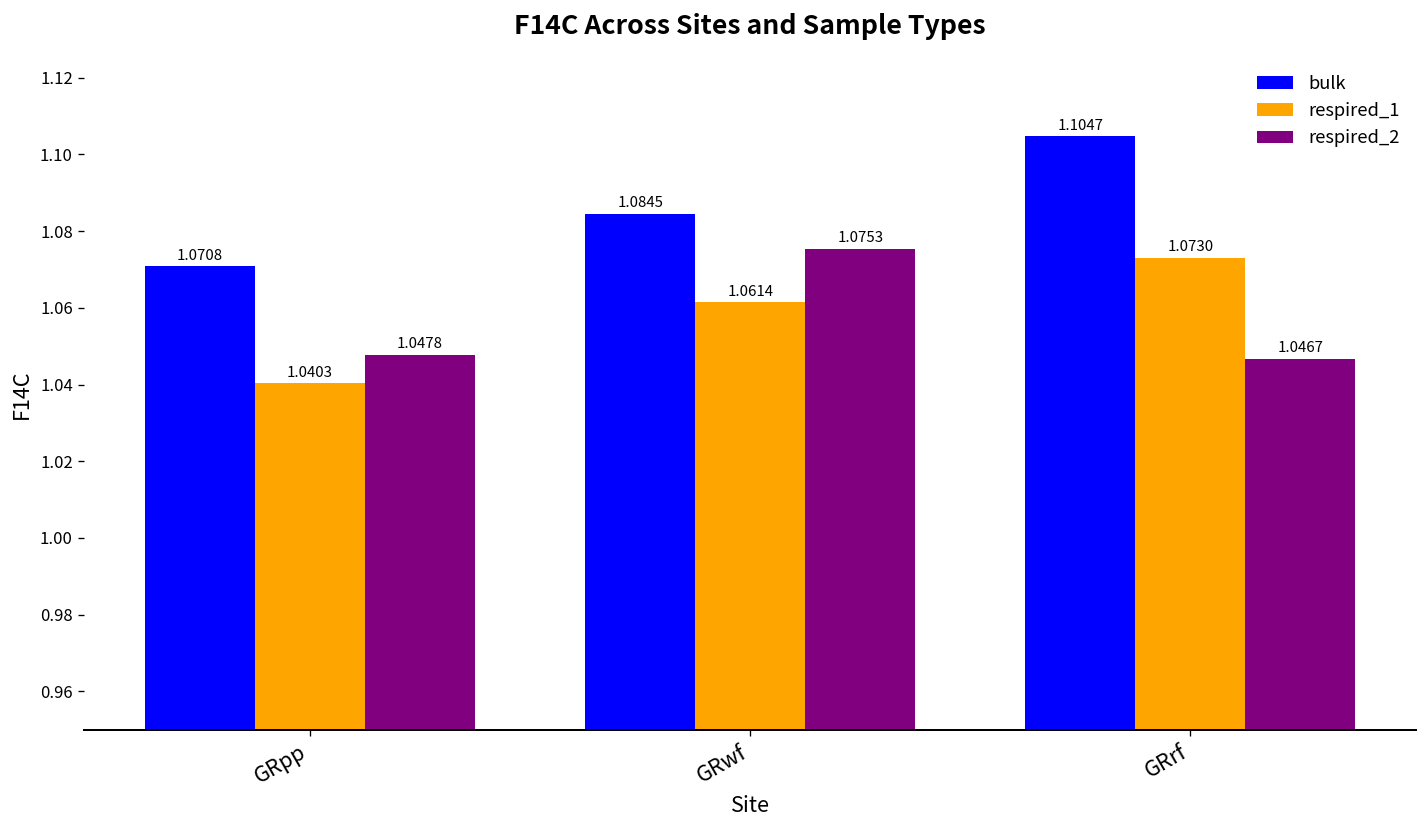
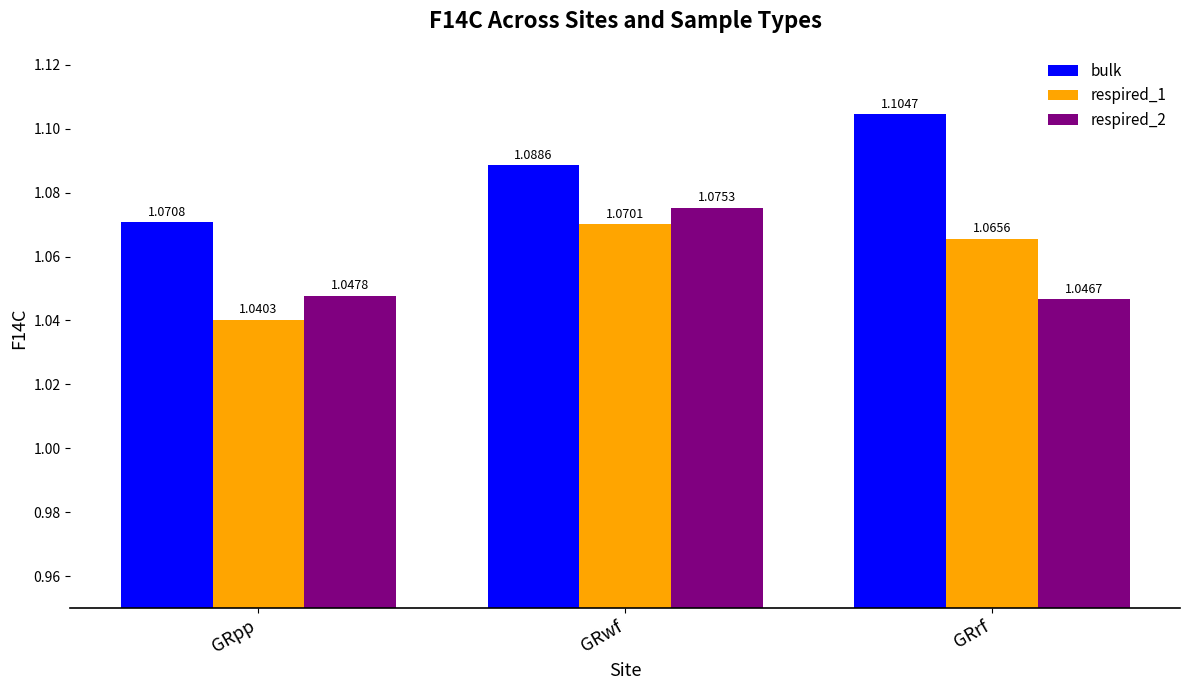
  {
    "bulk": {
      "GRpp": 1.0708,
-     "GRwf": 1.0845,
+     "GRwf": 1.0886,
      "GRrf": 1.1047
    },
    "respired_1": {
      "GRpp": 1.0403,
-     "GRwf": 1.0614,
-     "GRrf": 1.0730
+     "GRwf": 1.0701,
+     "GRrf": 1.0656
    },
    "respired_2": {
      "GRpp": 1.0478,
      "GRwf": 1.0753,
      "GRrf": 1.0467
    }
  }
